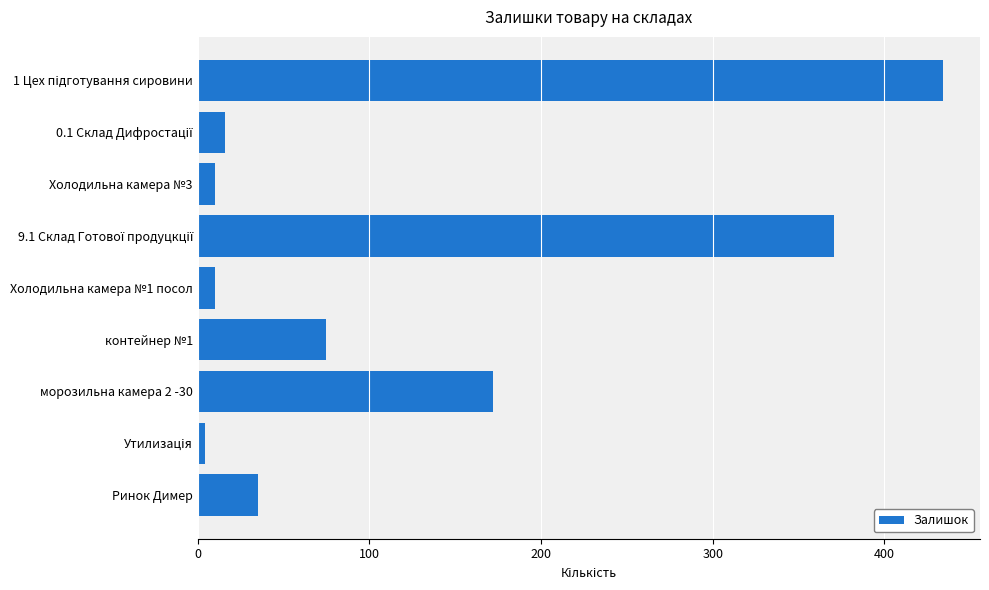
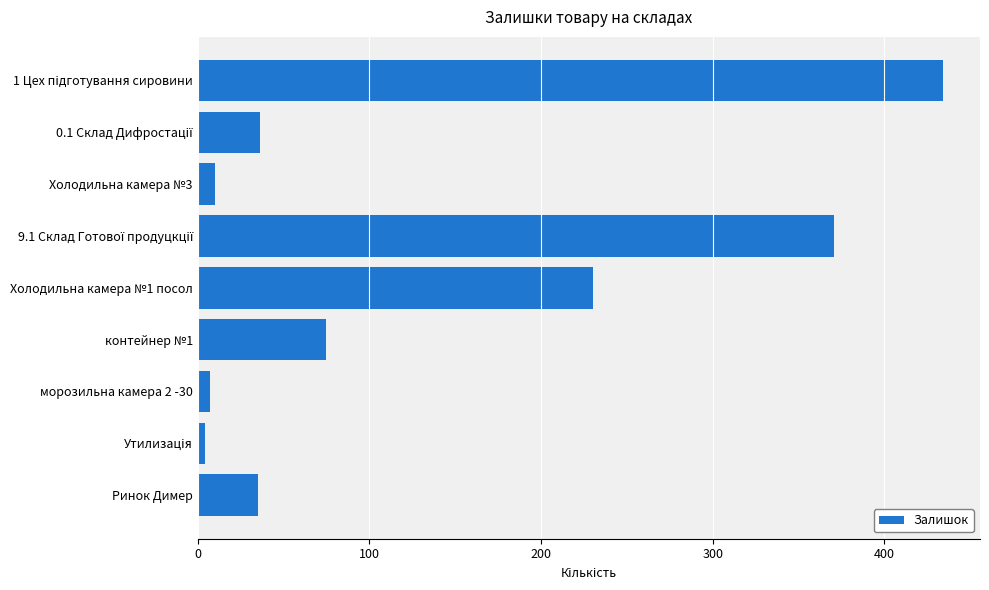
  {
    "1 Цех підготування сировини": 434,
-   "0.1 Склад Дифростації": 16,
+   "0.1 Склад Дифростації": 36,
    "Холодильна камера №3": 10,
    "9.1 Склад Готової продуцкції": 370,
-   "Холодильна камера №1 посол": 10,
+   "Холодильна камера №1 посол": 230,
    "контейнер №1": 75,
-   "морозильна камера 2 -30": 172,
+   "морозильна камера 2 -30": 7,
    "Утилизація": 4,
    "Ринок Димер": 35
  }
